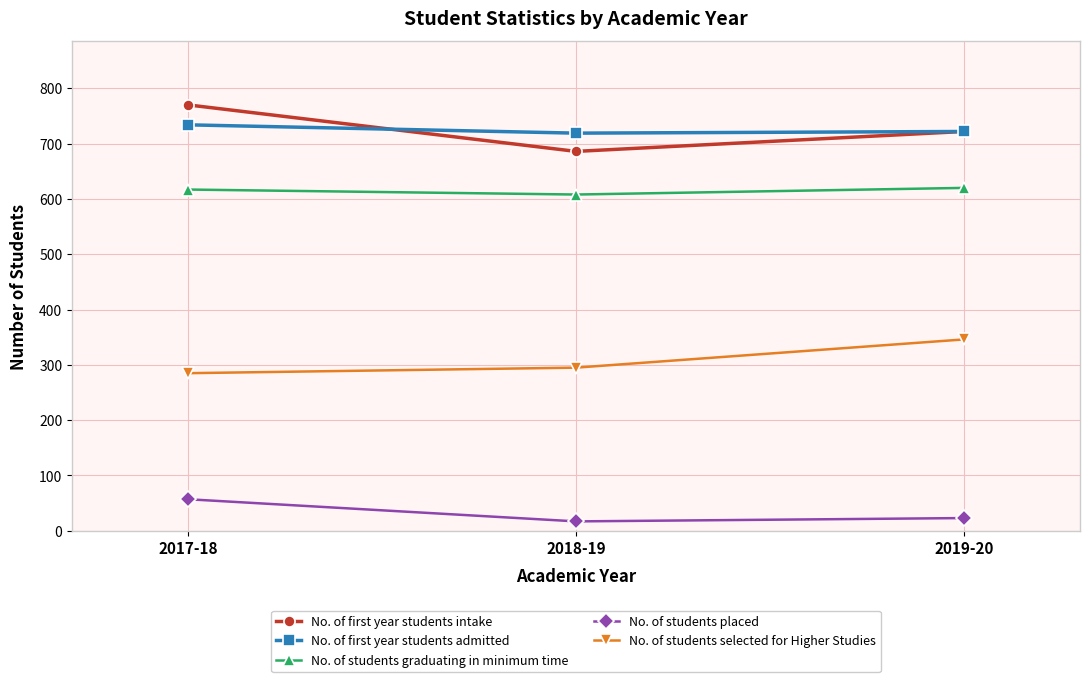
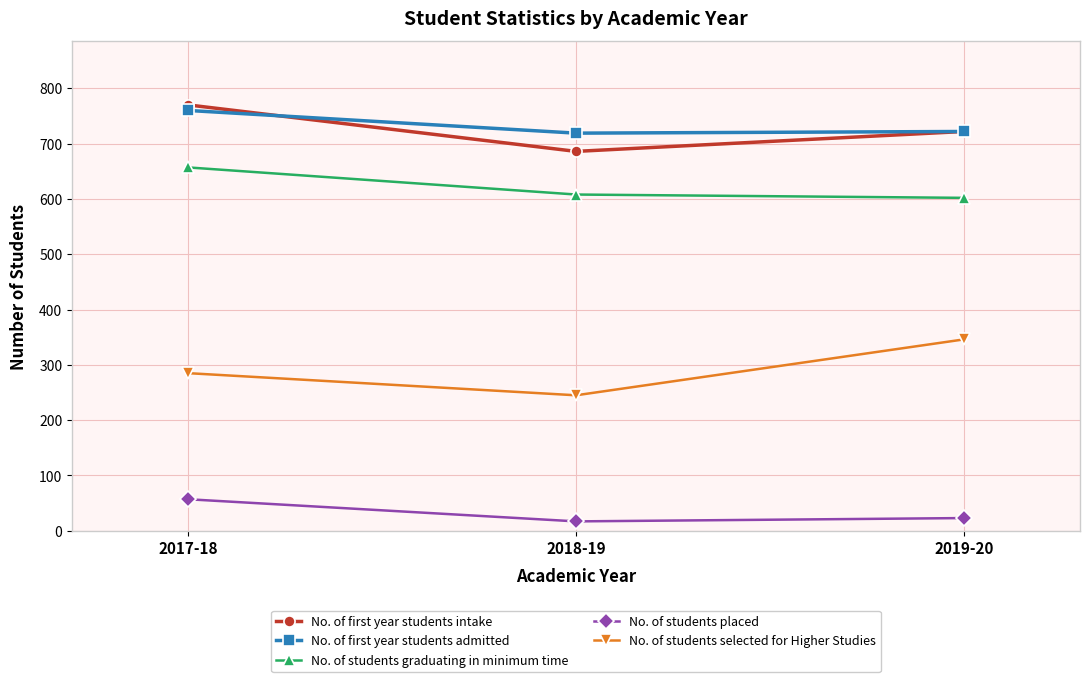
  {
    "No. of first year students intake": {
      "2017-18": 770,
      "2018-19": 690
    },
    "No. of first year students admitted": {
-     "2017-18": 730,
+     "2017-18": 760,
      "2018-19": 720
    },
    "No. of students graduating in minimum time": {
-     "2017-18": 620,
+     "2017-18": 660,
      "2018-19": 610,
-     "2019-20": 620
+     "2019-20": 600
    },
    "No. of students placed": {
      "2017-18": 60,
      "2018-19": 20,
      "2019-20": 20
    },
    "No. of students selected for Higher Studies": {
      "2017-18": 290,
-     "2018-19": 300,
+     "2018-19": 250,
      "2019-20": 350
    }
  }
